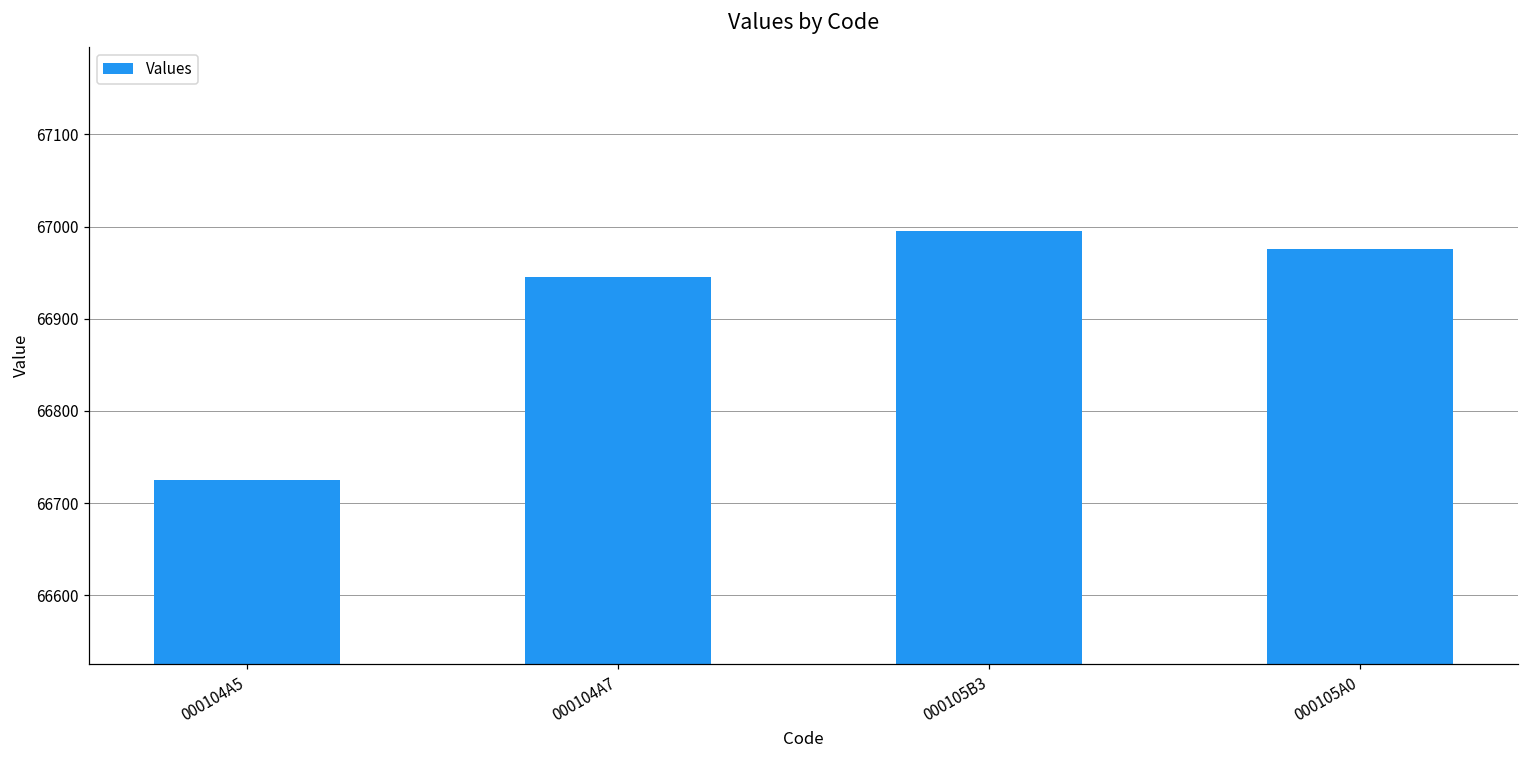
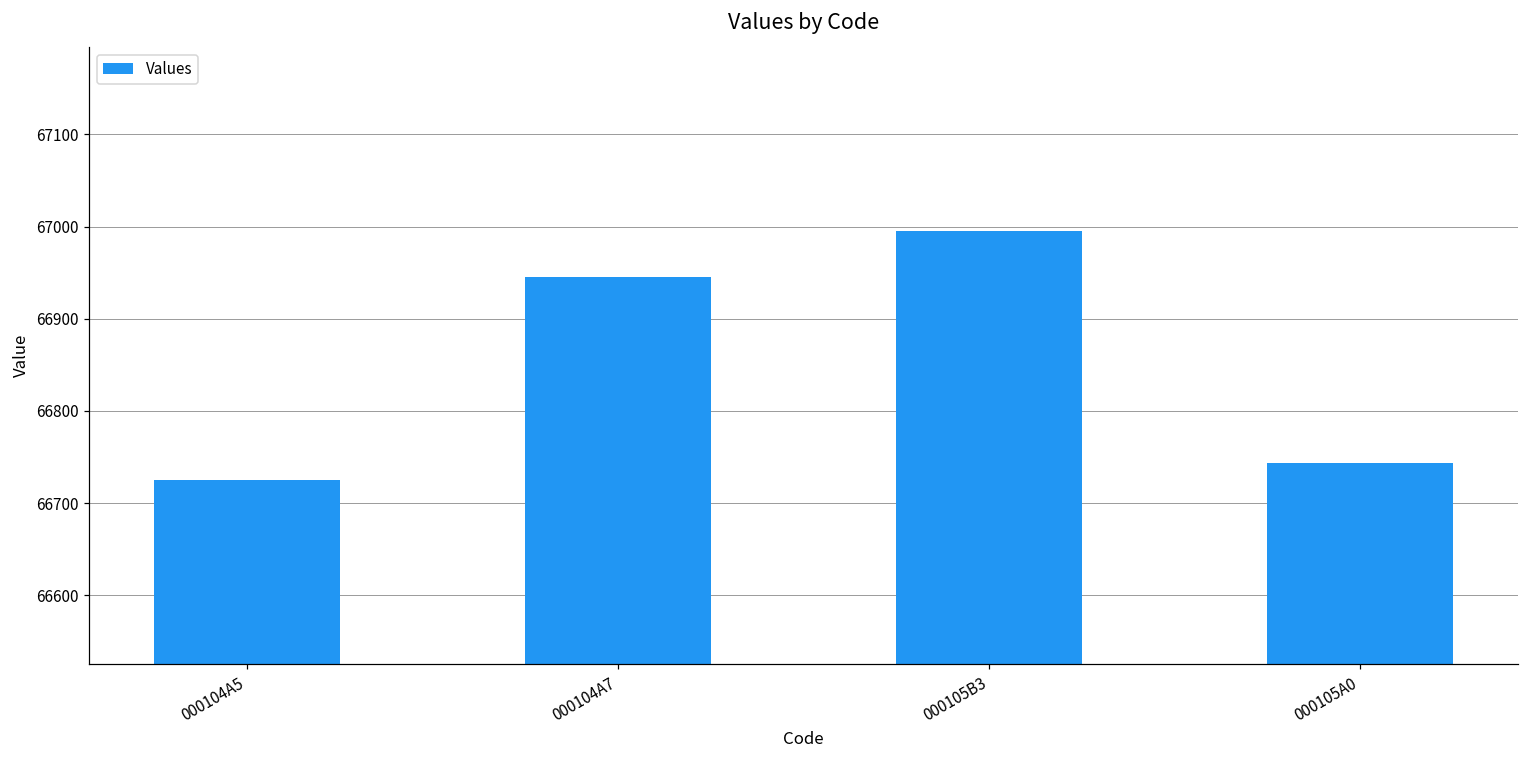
  {
    "000104A5": 66730,
    "000104A7": 66950,
    "000105B3": 67000,
-   "000105A0": 66980
+   "000105A0": 66740
  }
